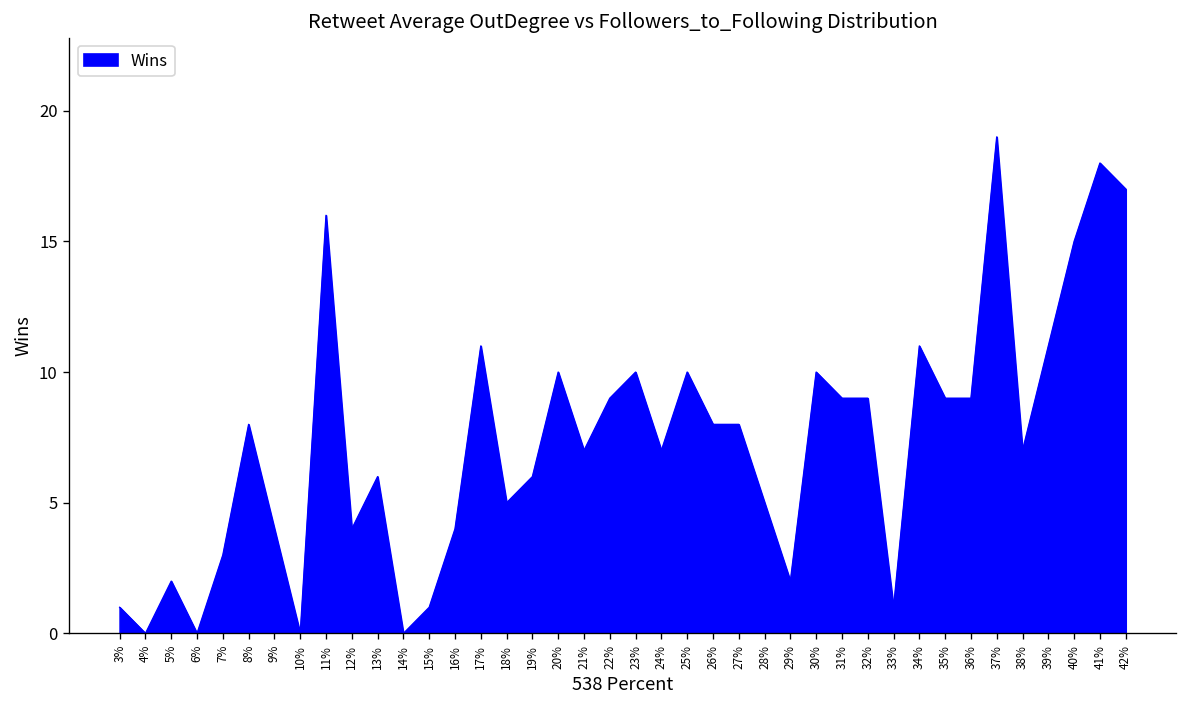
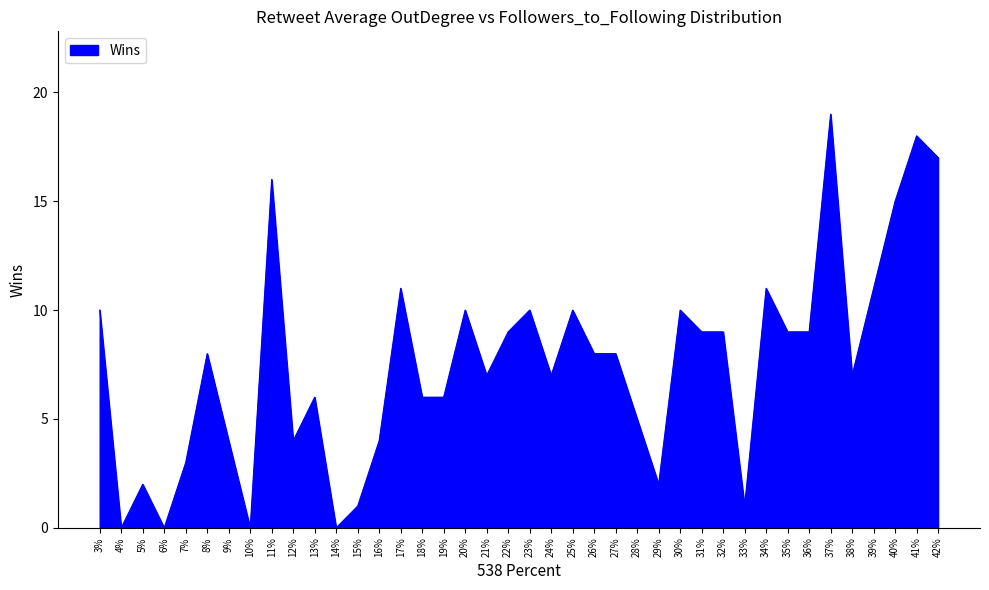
  {
-   "3%": 1,
+   "3%": 10,
    "4%": 0,
    "5%": 2,
    "6%": 0,
    "7%": 3,
    "8%": 8,
    "9%": 4,
    "10%": 0,
    "11%": 16,
    "12%": 4,
    "13%": 6,
    "14%": 0,
    "15%": 1,
    "16%": 4,
    "17%": 11,
-   "18%": 5,
+   "18%": 6,
    "19%": 6,
    "20%": 10,
    "21%": 7,
    "22%": 9,
    "23%": 10,
    "24%": 7,
    "25%": 10,
    "26%": 8,
    "27%": 8,
    "28%": 5,
    "29%": 2,
    "30%": 10,
    "31%": 9,
    "32%": 9,
    "33%": 1,
    "34%": 11,
    "35%": 9,
    "36%": 9,
    "37%": 19,
    "38%": 7,
    "39%": 11,
    "40%": 15,
    "41%": 18,
    "42%": 17
  }
